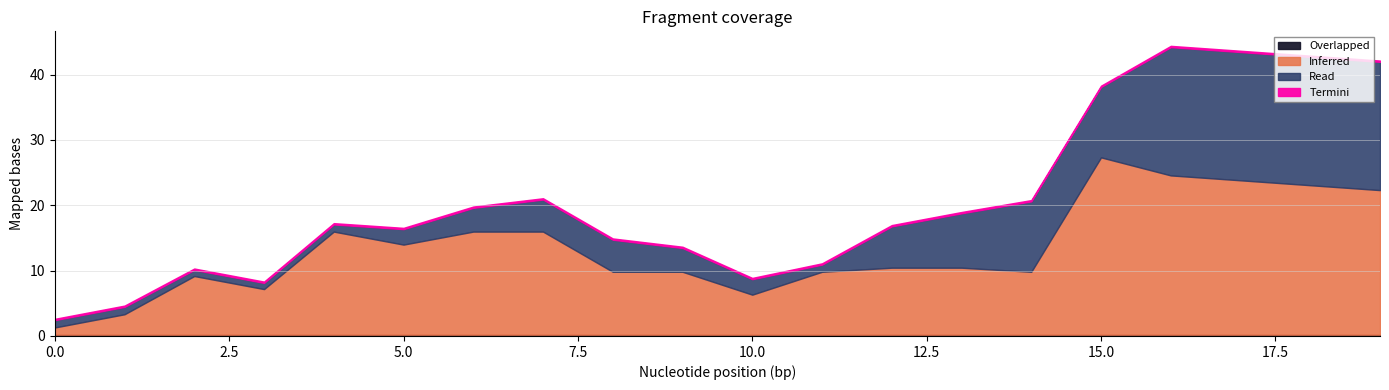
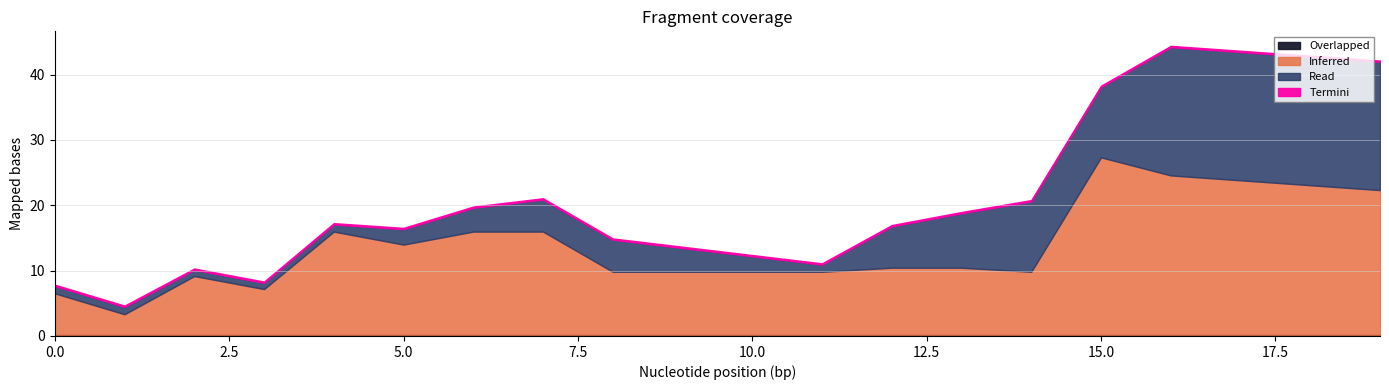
  {
    "Inferred": {
-     "0.0": 1,
+     "0.0": 6,
      "5.0": 14,
-     "10.0": 6,
+     "10.0": 10,
      "15.0": 27
    }
  }
